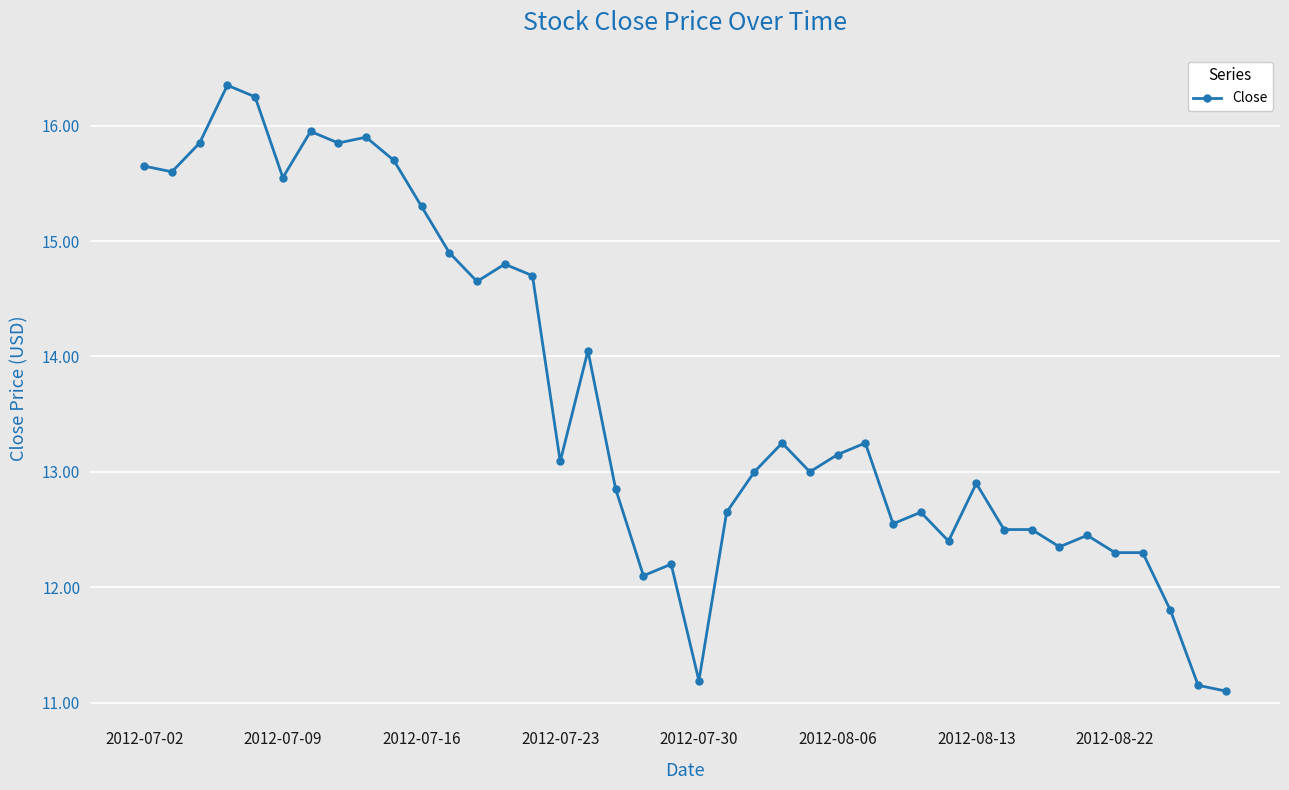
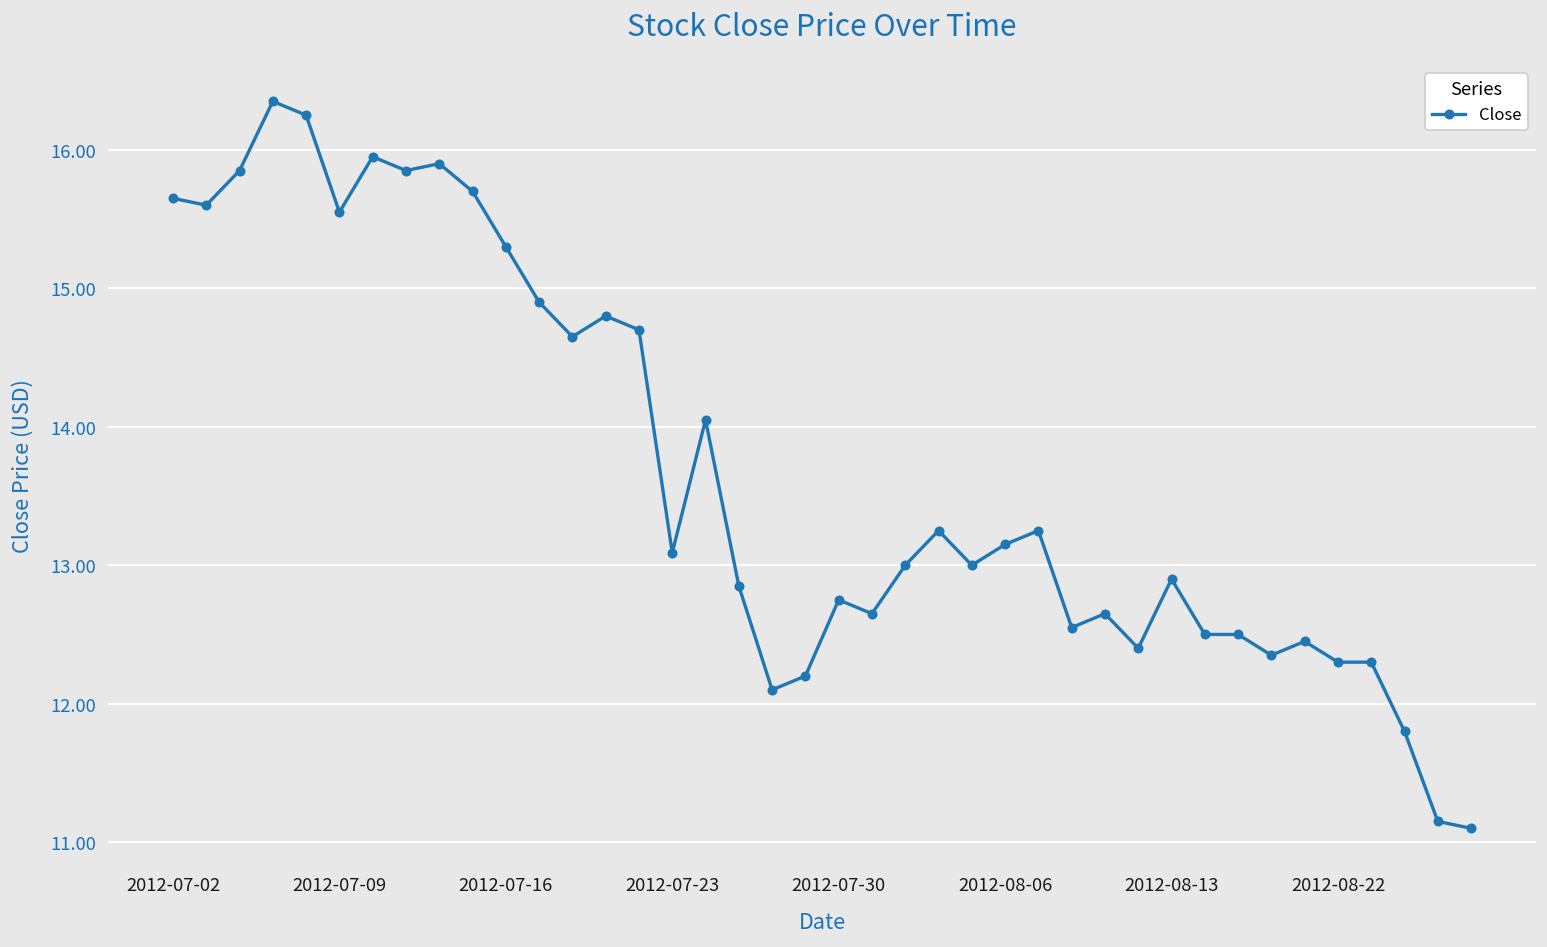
  {
    "2012-07-02": 15.65,
    "2012-07-09": 15.55,
    "2012-07-16": 15.30,
    "2012-07-23": 13.09,
-   "2012-07-30": 11.19,
+   "2012-07-30": 12.75,
    "2012-08-06": 13.15,
    "2012-08-13": 12.90,
    "2012-08-22": 12.30
  }
